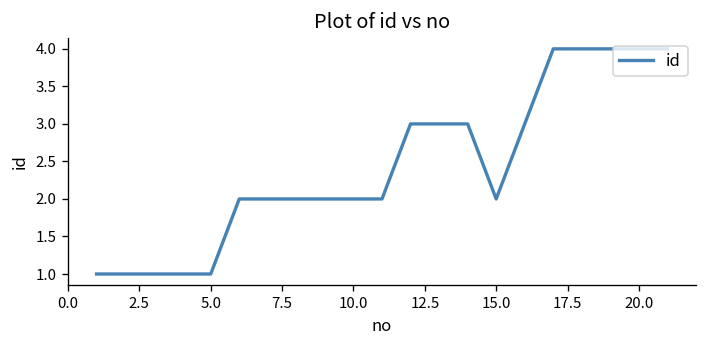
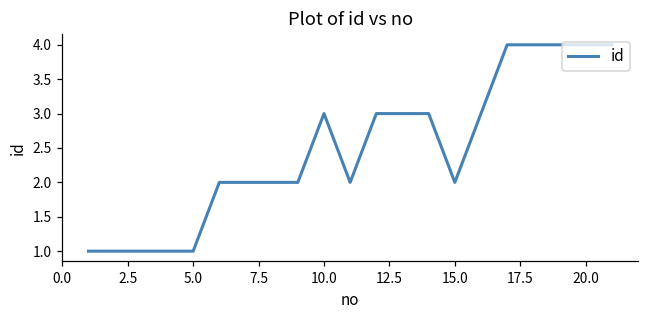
  {
    "5.0": 1,
-   "10.0": 2,
+   "10.0": 3,
    "15.0": 2
  }
